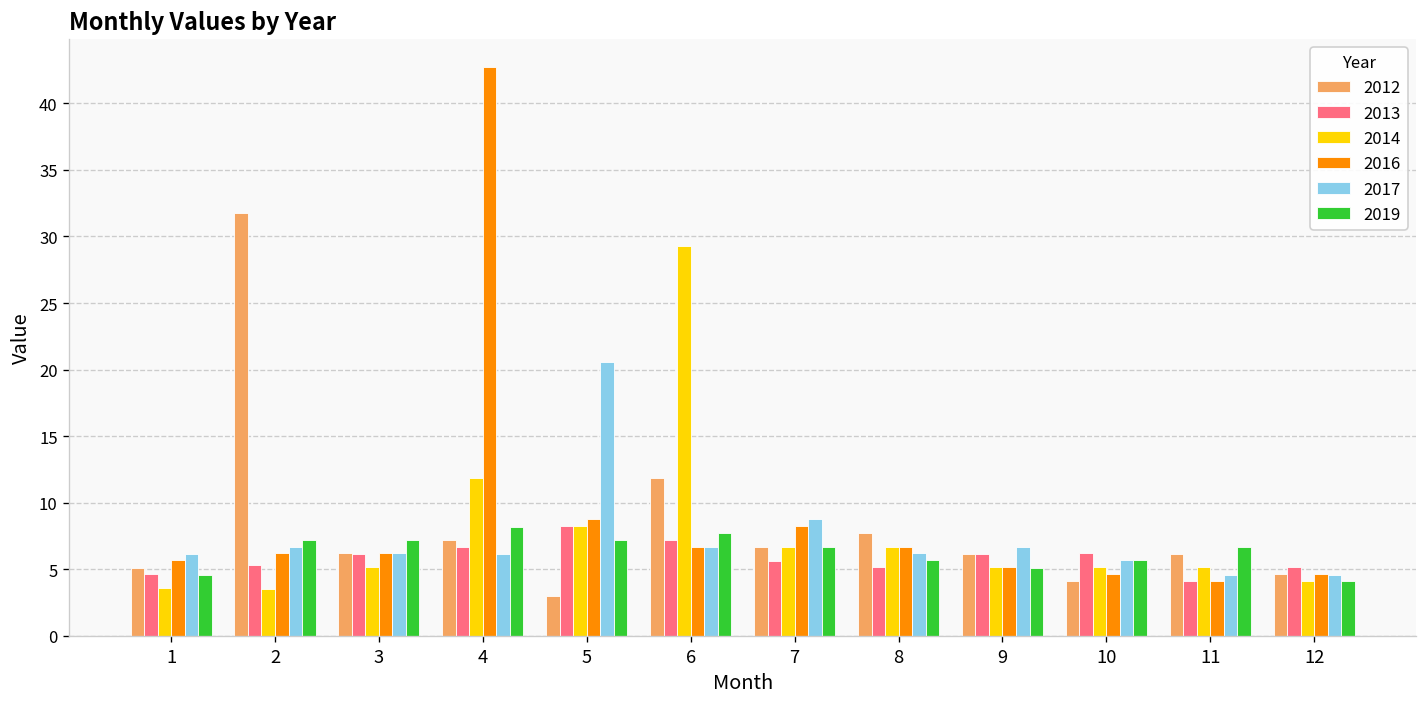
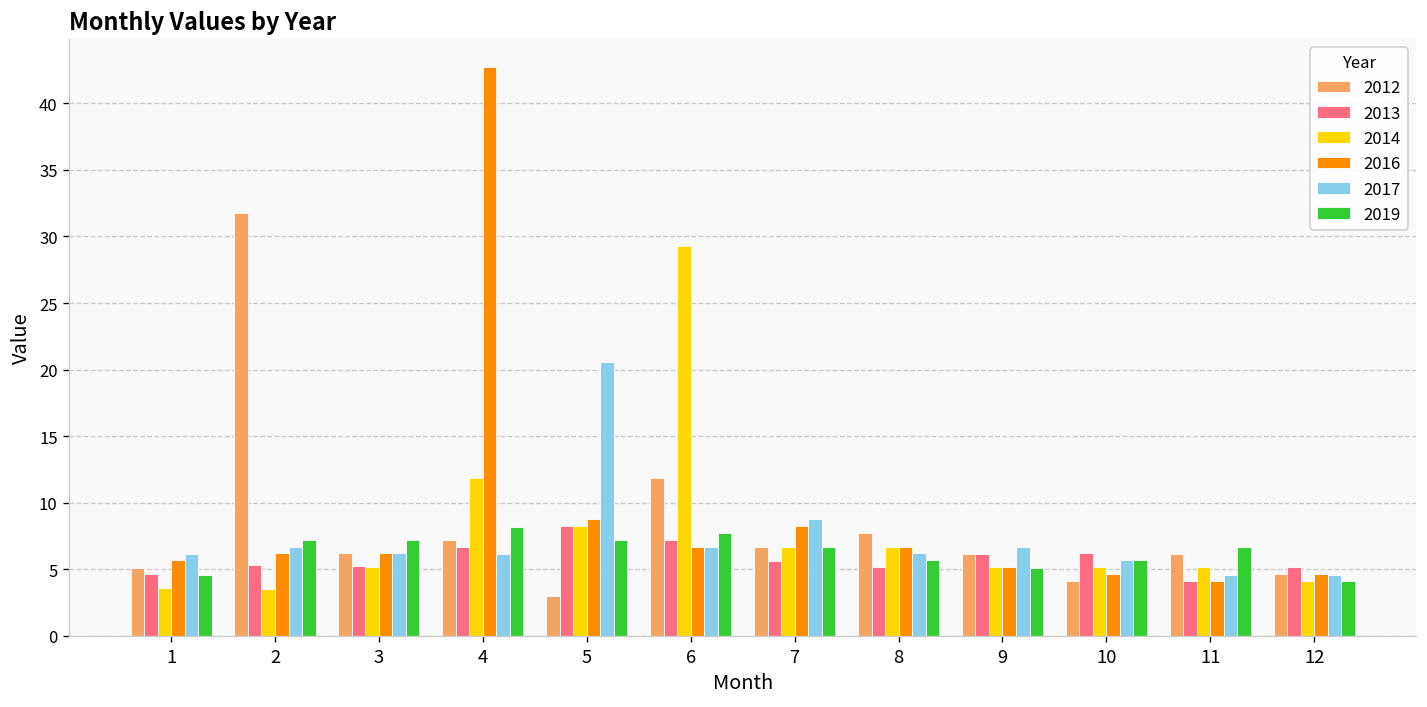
  {
    "2012": {
      "1": 5.1,
      "2": 31.8,
      "3": 6.2,
      "4": 7.2,
      "5": 3.0,
      "6": 11.8,
      "7": 6.7,
      "8": 7.7,
      "9": 6.2,
      "10": 4.1,
      "11": 6.2,
      "12": 4.6
    },
    "2013": {
      "1": 4.6,
      "2": 5.3,
-     "3": 6.2,
+     "3": 5.2,
      "4": 6.7,
      "5": 8.2,
      "6": 7.2,
      "7": 5.7,
      "8": 5.1,
      "9": 6.2,
      "10": 6.2,
      "11": 4.1,
      "12": 5.1
    },
    "2014": {
      "1": 3.6,
      "2": 3.5,
      "3": 5.1,
      "4": 11.8,
      "5": 8.2,
      "6": 29.3,
      "7": 6.7,
      "8": 6.7,
      "9": 5.1,
      "10": 5.1,
      "11": 5.1,
      "12": 4.1
    },
    "2016": {
      "1": 5.7,
      "2": 6.2,
      "3": 6.2,
      "4": 42.7,
      "5": 8.8,
      "6": 6.7,
      "7": 8.2,
      "8": 6.7,
      "9": 5.1,
      "10": 4.6,
      "11": 4.1,
      "12": 4.6
    },
    "2017": {
      "1": 6.2,
      "2": 6.7,
      "3": 6.2,
      "4": 6.2,
      "5": 20.6,
      "6": 6.7,
      "7": 8.8,
      "8": 6.2,
      "9": 6.7,
      "10": 5.7,
      "11": 4.6,
      "12": 4.6
    },
    "2019": {
      "1": 4.6,
      "2": 7.2,
      "3": 7.2,
      "4": 8.2,
      "5": 7.2,
      "6": 7.7,
      "7": 6.7,
      "8": 5.7,
      "9": 5.1,
      "10": 5.7,
      "11": 6.7,
      "12": 4.1
    }
  }
